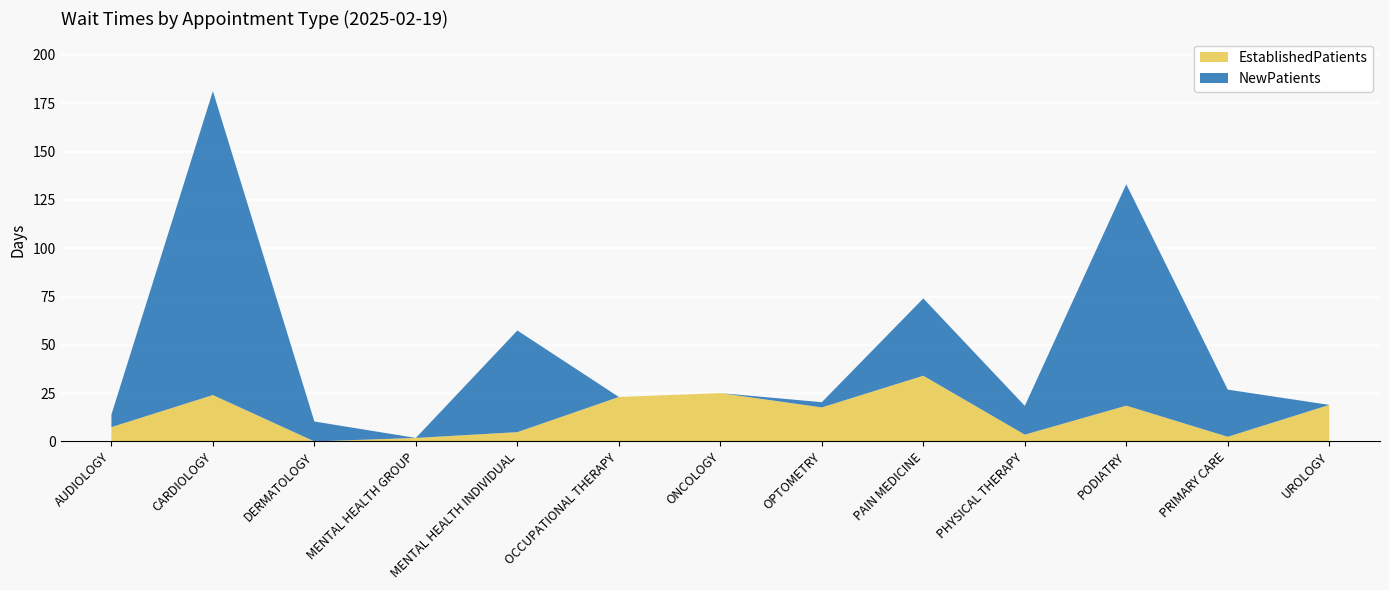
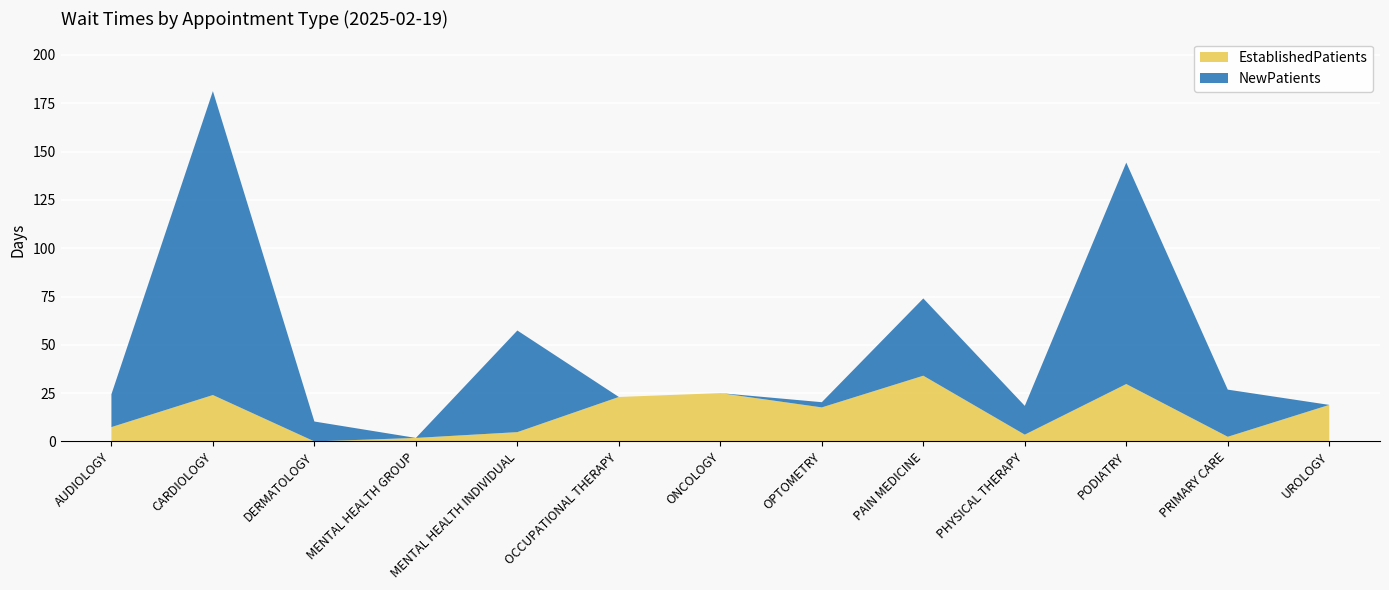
  {
    "EstablishedPatients": {
      "AUDIOLOGY": 7,
      "CARDIOLOGY": 24,
      "DERMATOLOGY": 0,
      "MENTAL HEALTH INDIVIDUAL": 5,
      "OPTOMETRY": 18,
      "PAIN MEDICINE": 34,
      "PHYSICAL THERAPY": 4,
-     "PODIATRY": 19,
+     "PODIATRY": 30,
      "PRIMARY CARE": 2
    },
    "NewPatients": {
-     "AUDIOLOGY": 7,
+     "AUDIOLOGY": 17,
      "CARDIOLOGY": 157,
      "DERMATOLOGY": 10,
      "MENTAL HEALTH INDIVIDUAL": 53,
      "OPTOMETRY": 3,
      "PAIN MEDICINE": 40,
      "PHYSICAL THERAPY": 15,
      "PODIATRY": 115,
      "PRIMARY CARE": 24
    }
  }
